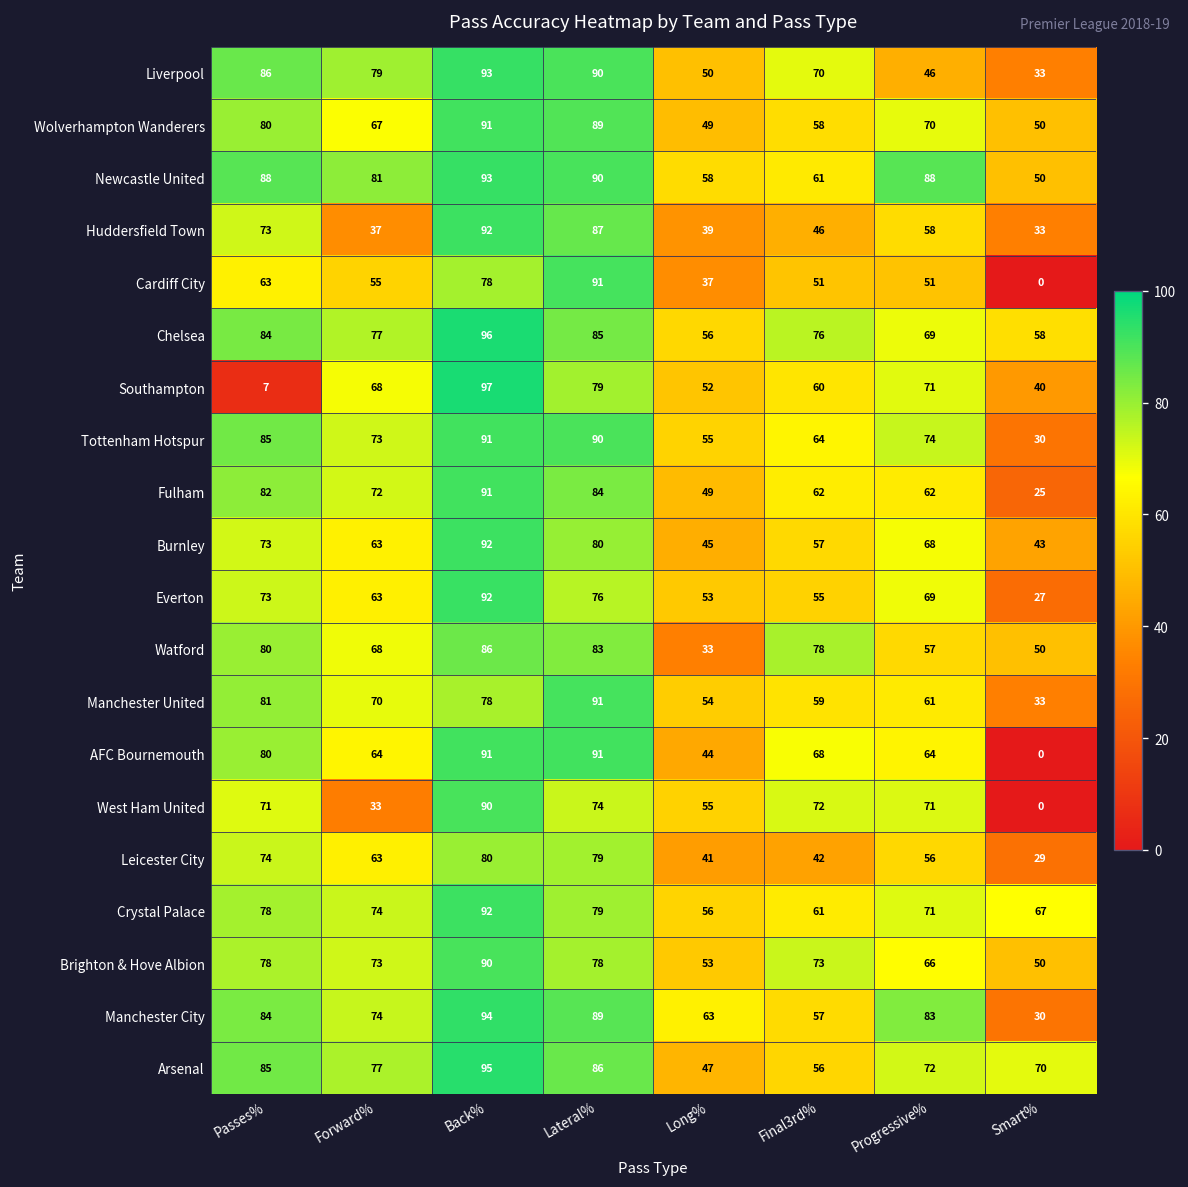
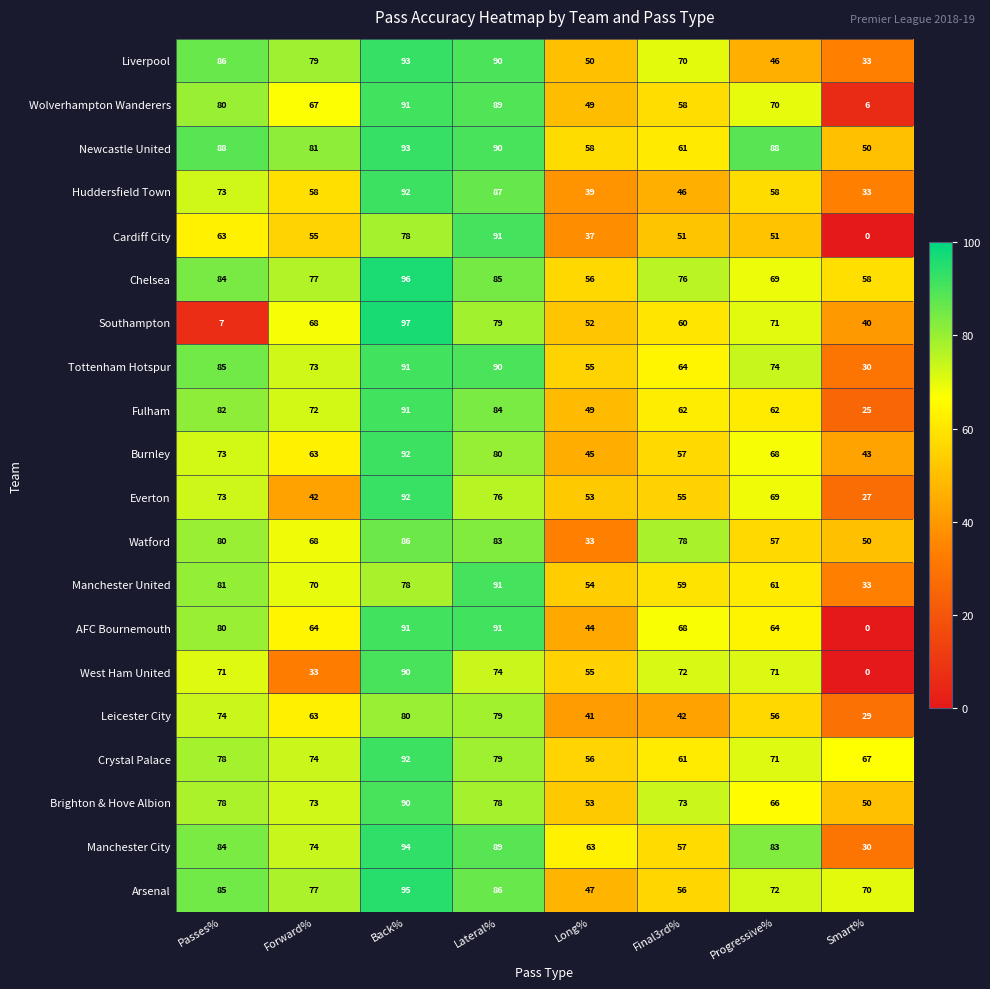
  {
    "Liverpool": {
      "Passes%": 86,
      "Forward%": 79,
      "Back%": 93,
      "Lateral%": 90,
      "Long%": 50,
      "Final3rd%": 70,
      "Progressive%": 46,
      "Smart%": 33
    },
    "Wolverhampton Wanderers": {
      "Passes%": 80,
      "Forward%": 67,
      "Back%": 91,
      "Lateral%": 89,
      "Long%": 49,
      "Final3rd%": 58,
      "Progressive%": 70,
-     "Smart%": 50
+     "Smart%": 6
    },
    "Newcastle United": {
      "Passes%": 88,
      "Forward%": 81,
      "Back%": 93,
      "Lateral%": 90,
      "Long%": 58,
      "Final3rd%": 61,
      "Progressive%": 88,
      "Smart%": 50
    },
    "Huddersfield Town": {
      "Passes%": 73,
-     "Forward%": 37,
+     "Forward%": 58,
      "Back%": 92,
      "Lateral%": 87,
      "Long%": 39,
      "Final3rd%": 46,
      "Progressive%": 58,
      "Smart%": 33
    },
    "Cardiff City": {
      "Passes%": 63,
      "Forward%": 55,
      "Back%": 78,
      "Lateral%": 91,
      "Long%": 37,
      "Final3rd%": 51,
      "Progressive%": 51,
      "Smart%": 0
    },
    "Chelsea": {
      "Passes%": 84,
      "Forward%": 77,
      "Back%": 96,
      "Lateral%": 85,
      "Long%": 56,
      "Final3rd%": 76,
      "Progressive%": 69,
      "Smart%": 58
    },
    "Southampton": {
      "Passes%": 7,
      "Forward%": 68,
      "Back%": 97,
      "Lateral%": 79,
      "Long%": 52,
      "Final3rd%": 60,
      "Progressive%": 71,
      "Smart%": 40
    },
    "Tottenham Hotspur": {
      "Passes%": 85,
      "Forward%": 73,
      "Back%": 91,
      "Lateral%": 90,
      "Long%": 55,
      "Final3rd%": 64,
      "Progressive%": 74,
      "Smart%": 30
    },
    "Fulham": {
      "Passes%": 82,
      "Forward%": 72,
      "Back%": 91,
      "Lateral%": 84,
      "Long%": 49,
      "Final3rd%": 62,
      "Progressive%": 62,
      "Smart%": 25
    },
    "Burnley": {
      "Passes%": 73,
      "Forward%": 63,
      "Back%": 92,
      "Lateral%": 80,
      "Long%": 45,
      "Final3rd%": 57,
      "Progressive%": 68,
      "Smart%": 43
    },
    "Everton": {
      "Passes%": 73,
-     "Forward%": 63,
+     "Forward%": 42,
      "Back%": 92,
      "Lateral%": 76,
      "Long%": 53,
      "Final3rd%": 55,
      "Progressive%": 69,
      "Smart%": 27
    },
    "Watford": {
      "Passes%": 80,
      "Forward%": 68,
      "Back%": 86,
      "Lateral%": 83,
      "Long%": 33,
      "Final3rd%": 78,
      "Progressive%": 57,
      "Smart%": 50
    },
    "Manchester United": {
      "Passes%": 81,
      "Forward%": 70,
      "Back%": 78,
      "Lateral%": 91,
      "Long%": 54,
      "Final3rd%": 59,
      "Progressive%": 61,
      "Smart%": 33
    },
    "AFC Bournemouth": {
      "Passes%": 80,
      "Forward%": 64,
      "Back%": 91,
      "Lateral%": 91,
      "Long%": 44,
      "Final3rd%": 68,
      "Progressive%": 64,
      "Smart%": 0
    },
    "West Ham United": {
      "Passes%": 71,
      "Forward%": 33,
      "Back%": 90,
      "Lateral%": 74,
      "Long%": 55,
      "Final3rd%": 72,
      "Progressive%": 71,
      "Smart%": 0
    },
    "Leicester City": {
      "Passes%": 74,
      "Forward%": 63,
      "Back%": 80,
      "Lateral%": 79,
      "Long%": 41,
      "Final3rd%": 42,
      "Progressive%": 56,
      "Smart%": 29
    },
    "Crystal Palace": {
      "Passes%": 78,
      "Forward%": 74,
      "Back%": 92,
      "Lateral%": 79,
      "Long%": 56,
      "Final3rd%": 61,
      "Progressive%": 71,
      "Smart%": 67
    },
    "Brighton & Hove Albion": {
      "Passes%": 78,
      "Forward%": 73,
      "Back%": 90,
      "Lateral%": 78,
      "Long%": 53,
      "Final3rd%": 73,
      "Progressive%": 66,
      "Smart%": 50
    },
    "Manchester City": {
      "Passes%": 84,
      "Forward%": 74,
      "Back%": 94,
      "Lateral%": 89,
      "Long%": 63,
      "Final3rd%": 57,
      "Progressive%": 83,
      "Smart%": 30
    },
    "Arsenal": {
      "Passes%": 85,
      "Forward%": 77,
      "Back%": 95,
      "Lateral%": 86,
      "Long%": 47,
      "Final3rd%": 56,
      "Progressive%": 72,
      "Smart%": 70
    }
  }
